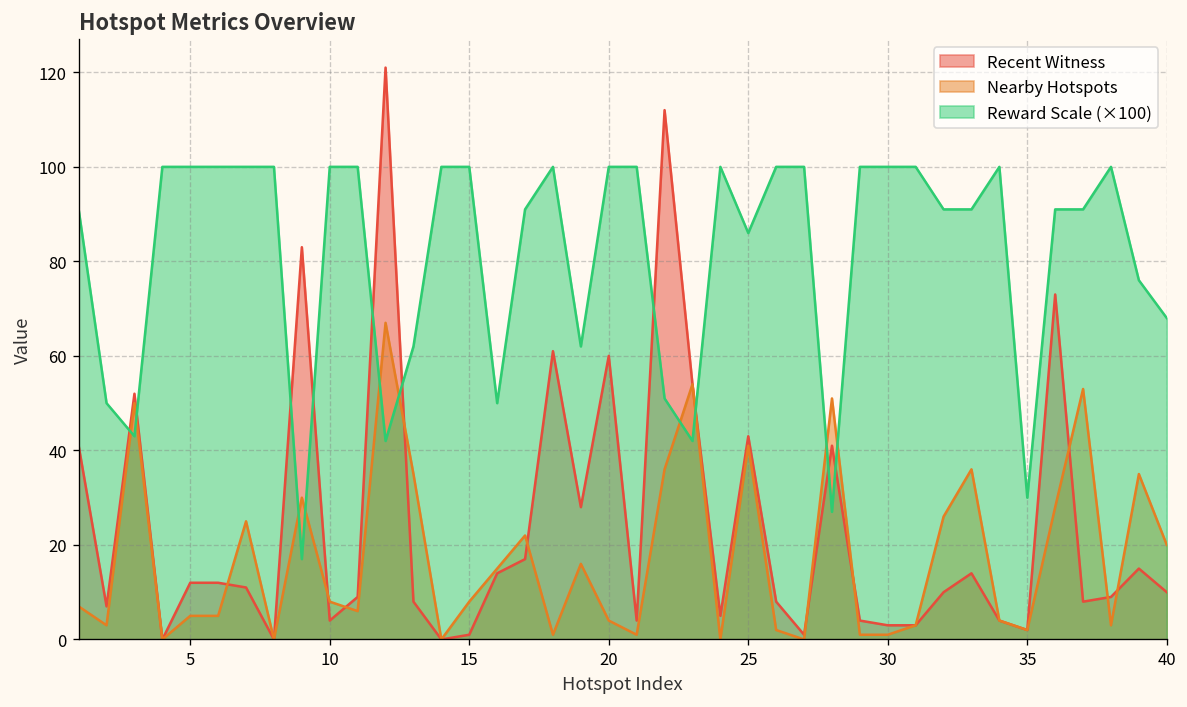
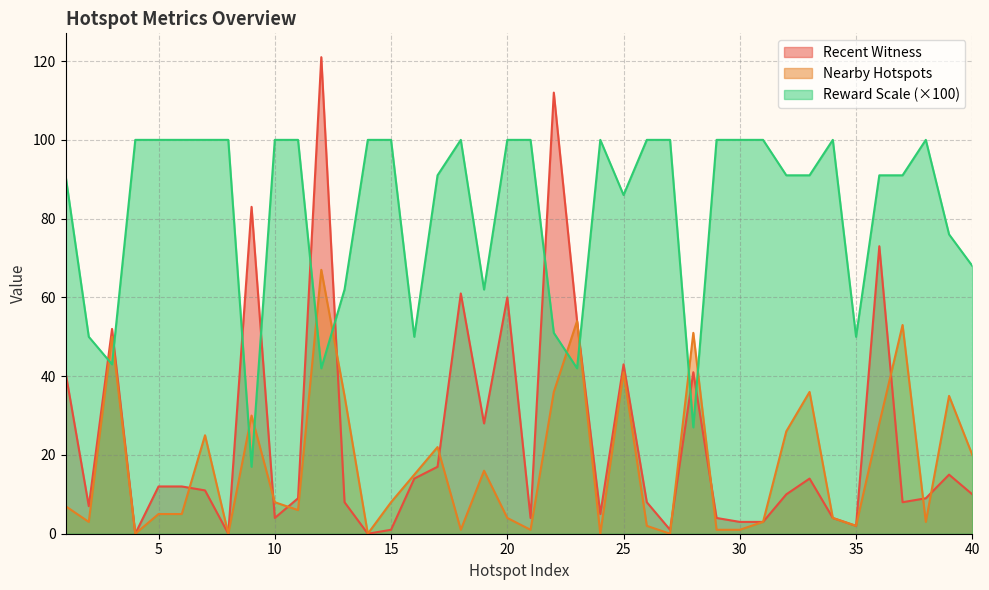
  {
    "Reward Scale (×100)": {
      "5": 100,
      "10": 100,
      "15": 100,
      "20": 100,
      "25": 86,
      "30": 100,
-     "35": 30,
+     "35": 50,
      "40": 68
    }
  }
